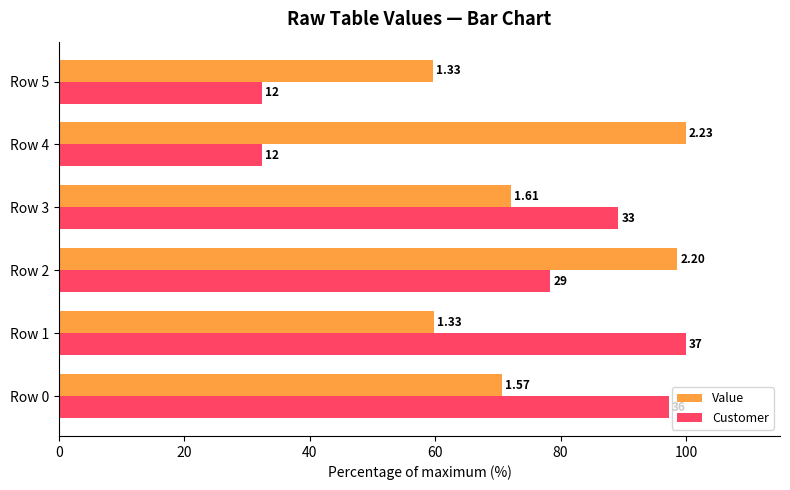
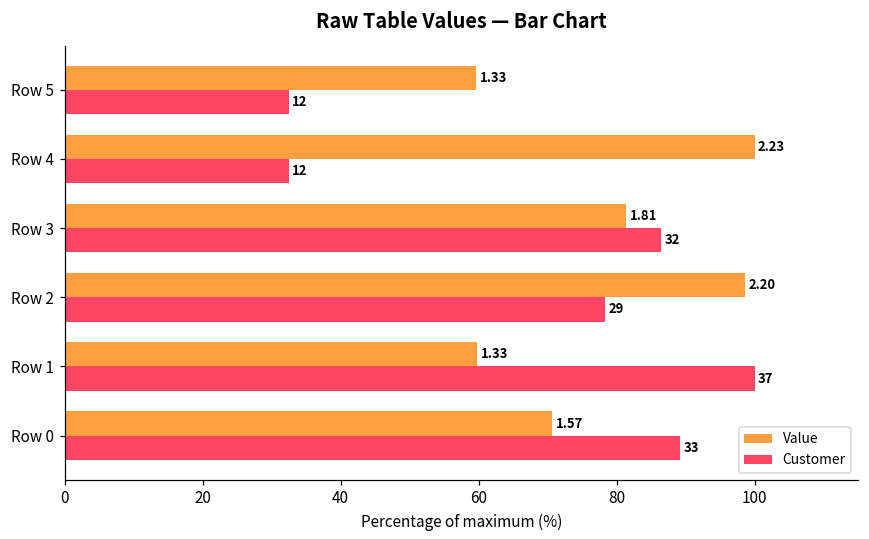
  {
    "Value": {
-     "Row 3": 1.61
+     "Row 3": 1.81
    },
    "Customer": {
-     "Row 3": 33,
-     "Row 0": 97
+     "Row 3": 32,
+     "Row 0": 89
    }
  }
